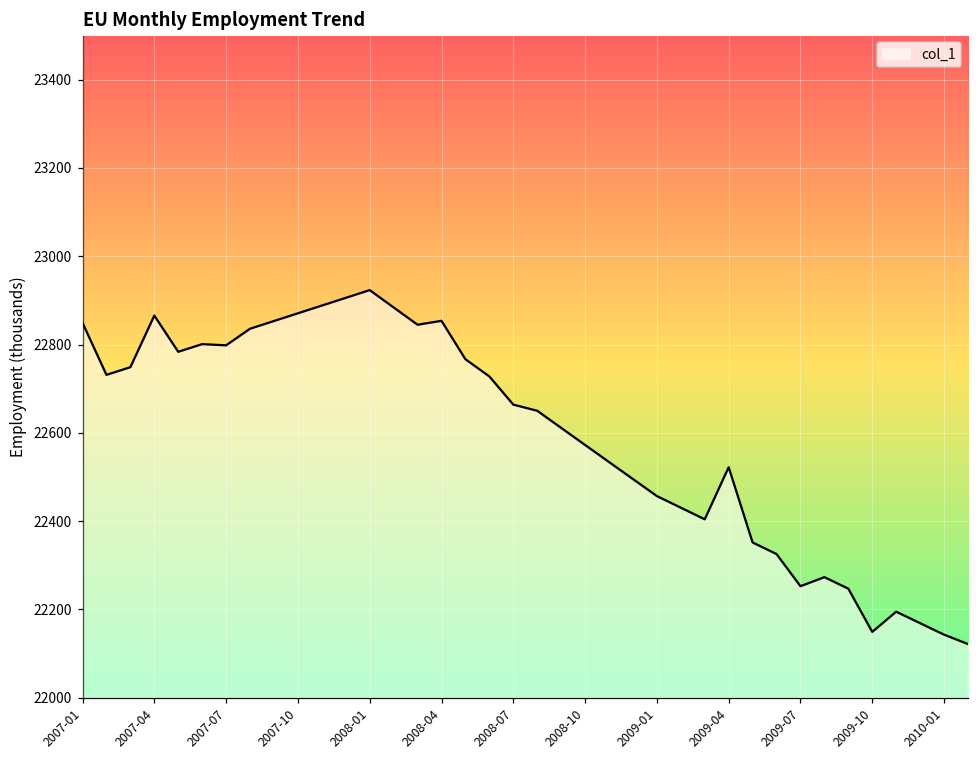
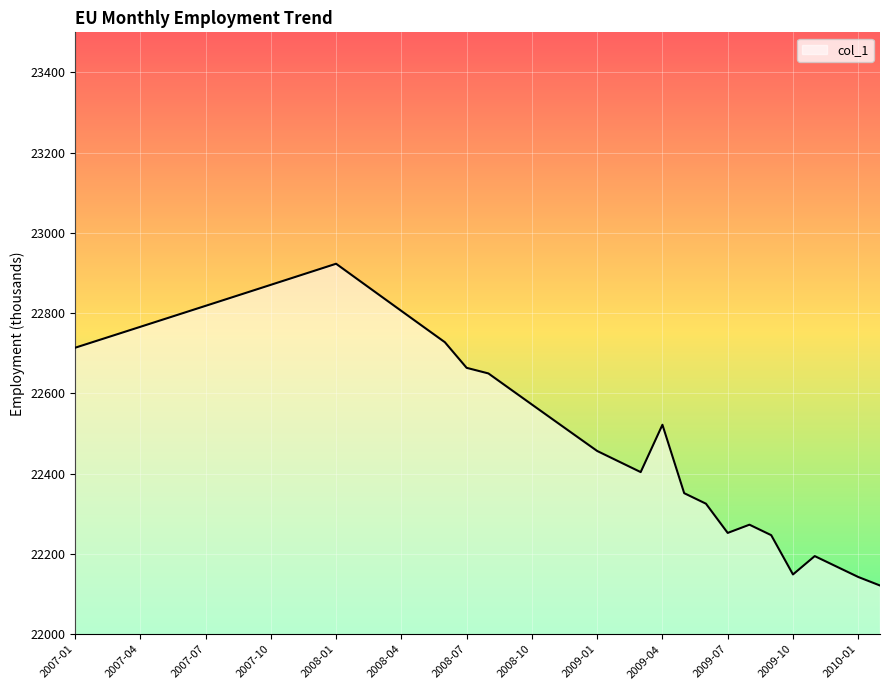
  {
-   "2007-01": 22850,
-   "2007-04": 22870,
-   "2007-07": 22800,
+   "2007-01": 22710,
+   "2007-04": 22770,
+   "2007-07": 22820,
    "2007-10": 22870,
    "2008-01": 22920,
-   "2008-04": 22850,
+   "2008-04": 22810,
    "2008-07": 22660,
    "2008-10": 22570,
    "2009-01": 22460,
    "2009-04": 22520,
    "2009-07": 22250,
    "2009-10": 22150,
    "2010-01": 22140
  }
